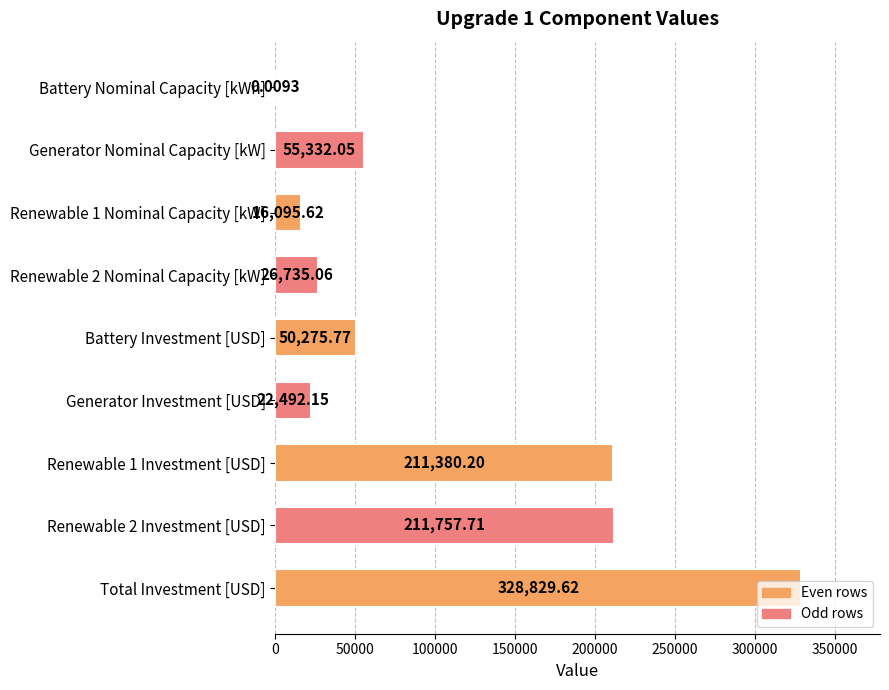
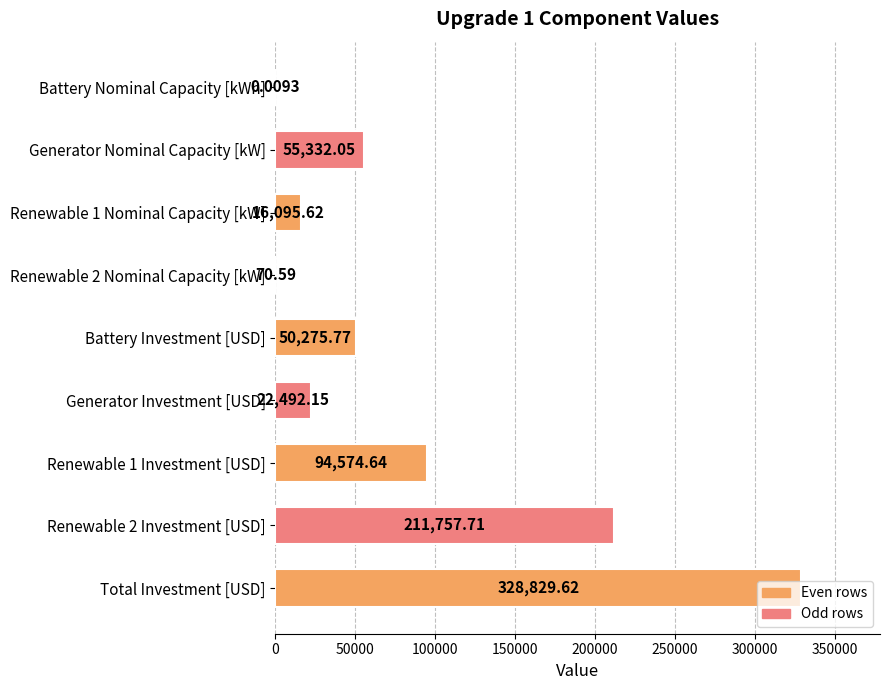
  {
    "Battery Nominal Capacity [kWh]": "0.0093",
    "Generator Nominal Capacity [kW]": "55,332.05",
    "Renewable 1 Nominal Capacity [kW]": "16,095.62",
-   "Renewable 2 Nominal Capacity [kW]": "26,735.06",
+   "Renewable 2 Nominal Capacity [kW]": "70.59",
    "Battery Investment [USD]": "50,275.77",
    "Generator Investment [USD]": "22,492.15",
-   "Renewable 1 Investment [USD]": "211,380.20",
+   "Renewable 1 Investment [USD]": "94,574.64",
    "Renewable 2 Investment [USD]": "211,757.71"
  }
